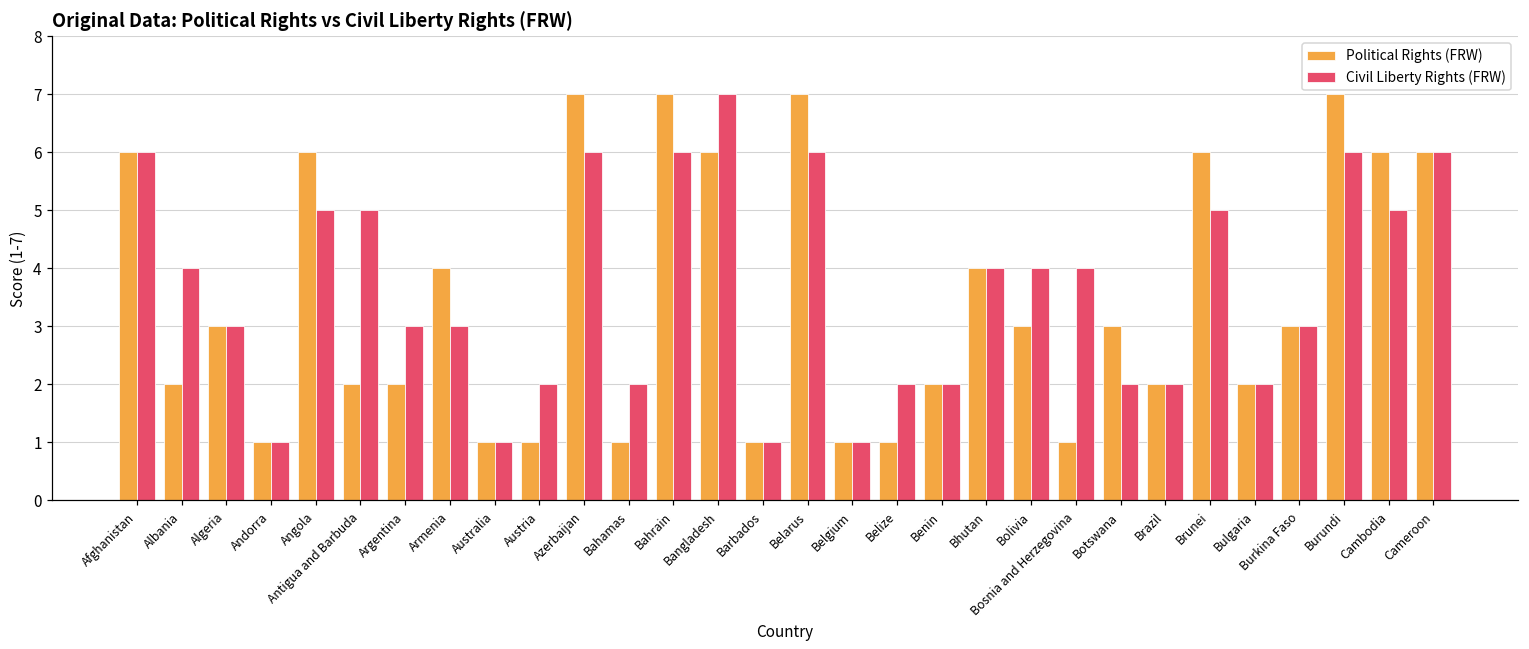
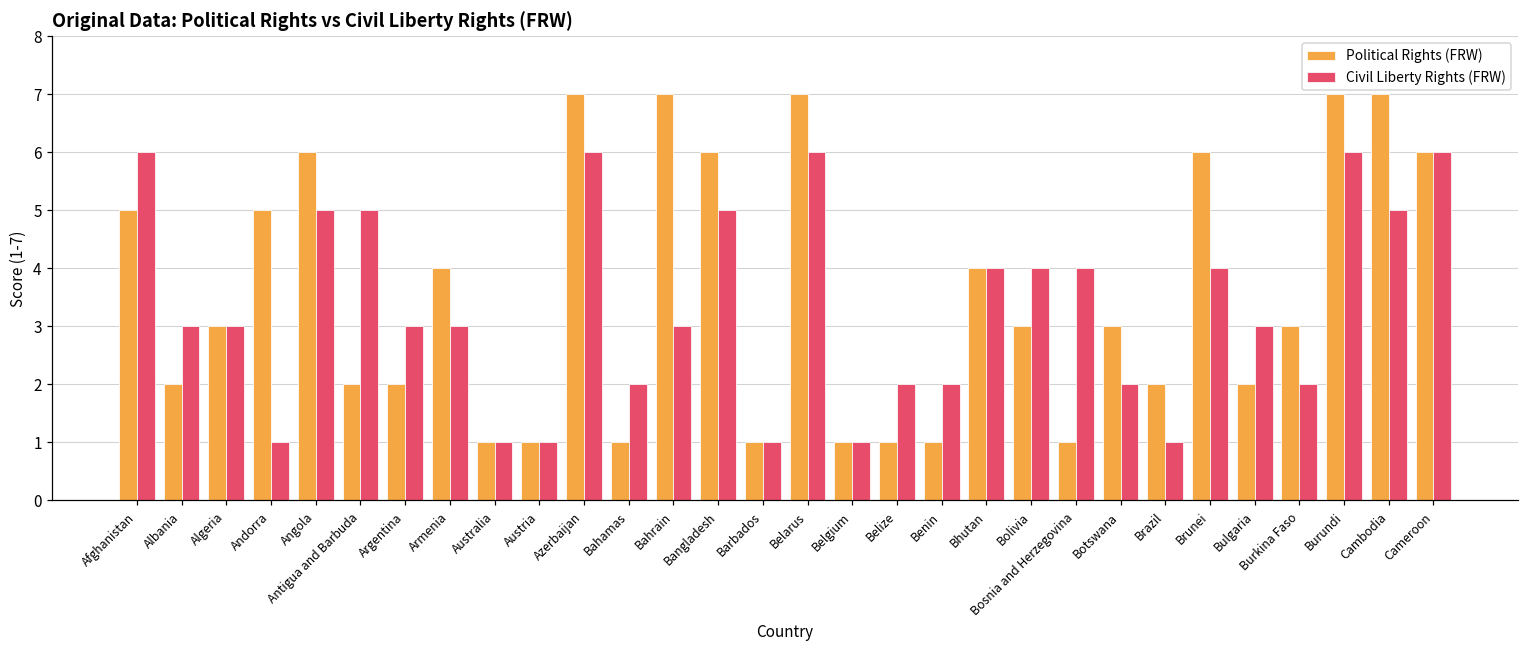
  {
    "Political Rights (FRW)": {
-     "Afghanistan": 6,
+     "Afghanistan": 5,
      "Albania": 2,
      "Algeria": 3,
-     "Andorra": 1,
+     "Andorra": 5,
      "Angola": 6,
      "Antigua and Barbuda": 2,
      "Argentina": 2,
      "Armenia": 4,
      "Australia": 1,
      "Austria": 1,
      "Azerbaijan": 7,
      "Bahamas": 1,
      "Bahrain": 7,
      "Bangladesh": 6,
      "Barbados": 1,
      "Belarus": 7,
      "Belgium": 1,
      "Belize": 1,
-     "Benin": 2,
+     "Benin": 1,
      "Bhutan": 4,
      "Bolivia": 3,
      "Bosnia and Herzegovina": 1,
      "Botswana": 3,
      "Brazil": 2,
      "Brunei": 6,
      "Bulgaria": 2,
      "Burkina Faso": 3,
      "Burundi": 7,
-     "Cambodia": 6,
+     "Cambodia": 7,
      "Cameroon": 6
    },
    "Civil Liberty Rights (FRW)": {
      "Afghanistan": 6,
-     "Albania": 4,
+     "Albania": 3,
      "Algeria": 3,
      "Andorra": 1,
      "Angola": 5,
      "Antigua and Barbuda": 5,
      "Argentina": 3,
      "Armenia": 3,
      "Australia": 1,
-     "Austria": 2,
+     "Austria": 1,
      "Azerbaijan": 6,
      "Bahamas": 2,
-     "Bahrain": 6,
-     "Bangladesh": 7,
+     "Bahrain": 3,
+     "Bangladesh": 5,
      "Barbados": 1,
      "Belarus": 6,
      "Belgium": 1,
      "Belize": 2,
      "Benin": 2,
      "Bhutan": 4,
      "Bolivia": 4,
      "Bosnia and Herzegovina": 4,
      "Botswana": 2,
-     "Brazil": 2,
-     "Brunei": 5,
-     "Bulgaria": 2,
-     "Burkina Faso": 3,
+     "Brazil": 1,
+     "Brunei": 4,
+     "Bulgaria": 3,
+     "Burkina Faso": 2,
      "Burundi": 6,
      "Cambodia": 5,
      "Cameroon": 6
    }
  }
